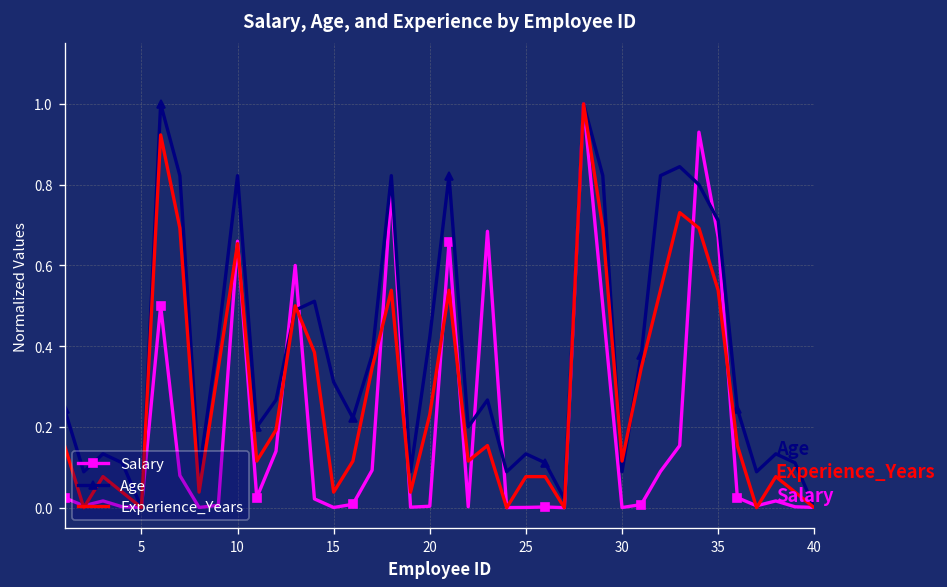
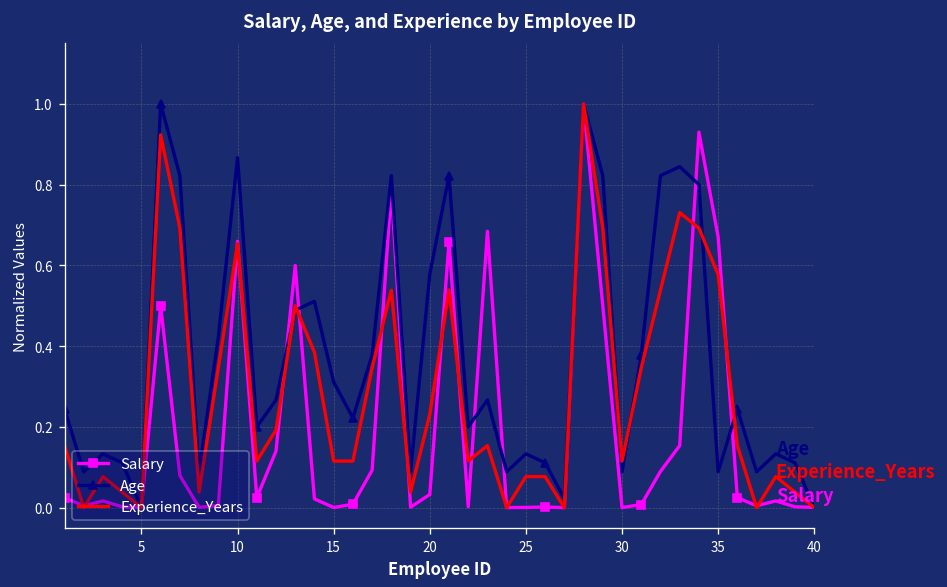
  {
    "Salary": {
      "15": 0.00,
-     "20": 0.00,
+     "20": 0.03,
      "25": 0.00,
      "30": 0.00,
      "35": 0.67
    },
    "Age": {
-     "10": 0.82,
+     "10": 0.87,
      "15": 0.31,
-     "20": 0.42,
+     "20": 0.58,
      "25": 0.13,
      "30": 0.09,
-     "35": 0.71
+     "35": 0.09
    },
    "Experience_Years": {
-     "15": 0.04,
+     "15": 0.12,
      "20": 0.23,
      "25": 0.08,
      "30": 0.12,
-     "35": 0.54
+     "35": 0.58
    }
  }
